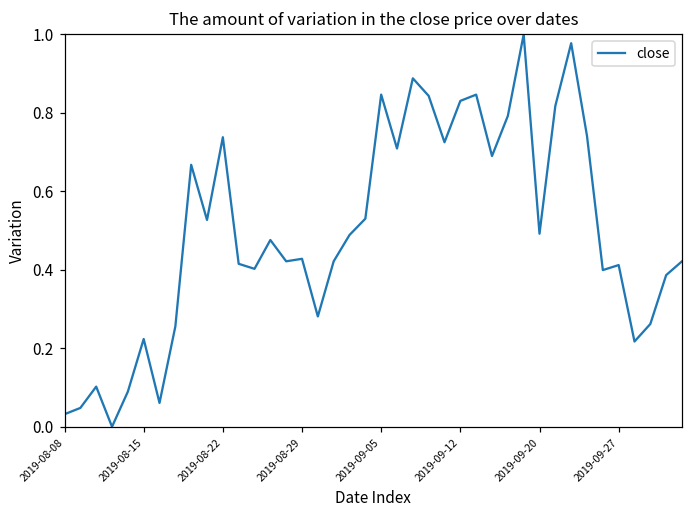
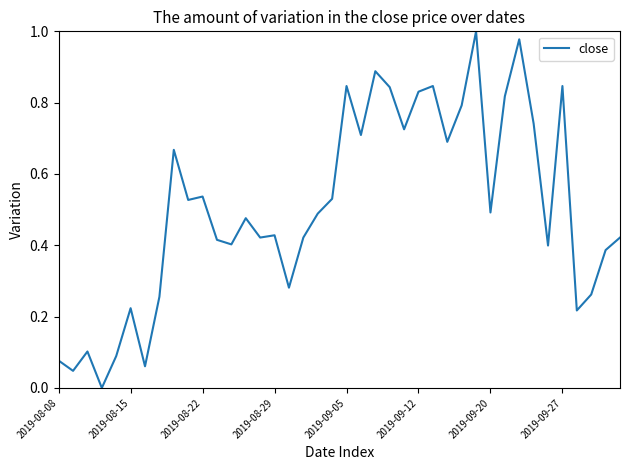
  {
-   "2019-08-08": 0.03,
+   "2019-08-08": 0.08,
    "2019-08-15": 0.22,
-   "2019-08-22": 0.74,
+   "2019-08-22": 0.54,
    "2019-08-29": 0.43,
    "2019-09-05": 0.85,
    "2019-09-12": 0.83,
    "2019-09-20": 0.49,
-   "2019-09-27": 0.41
+   "2019-09-27": 0.85
  }
